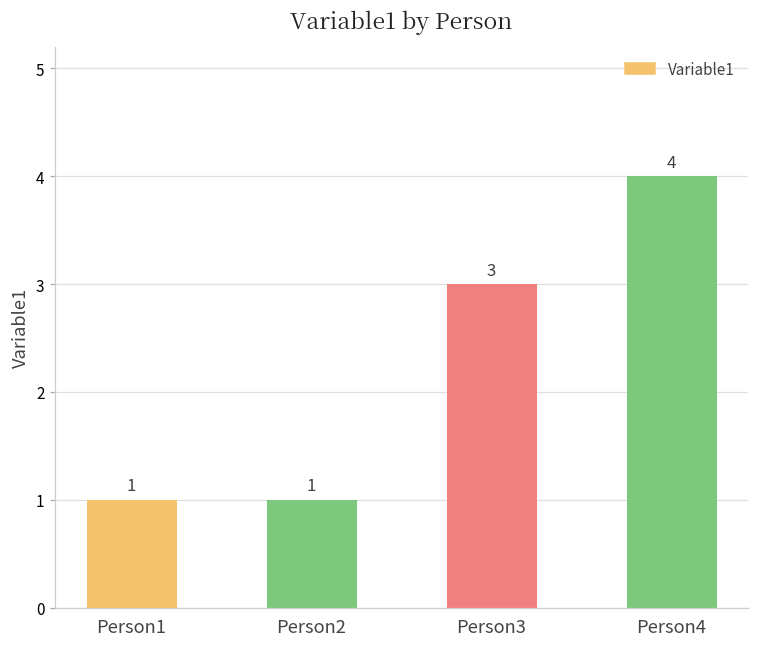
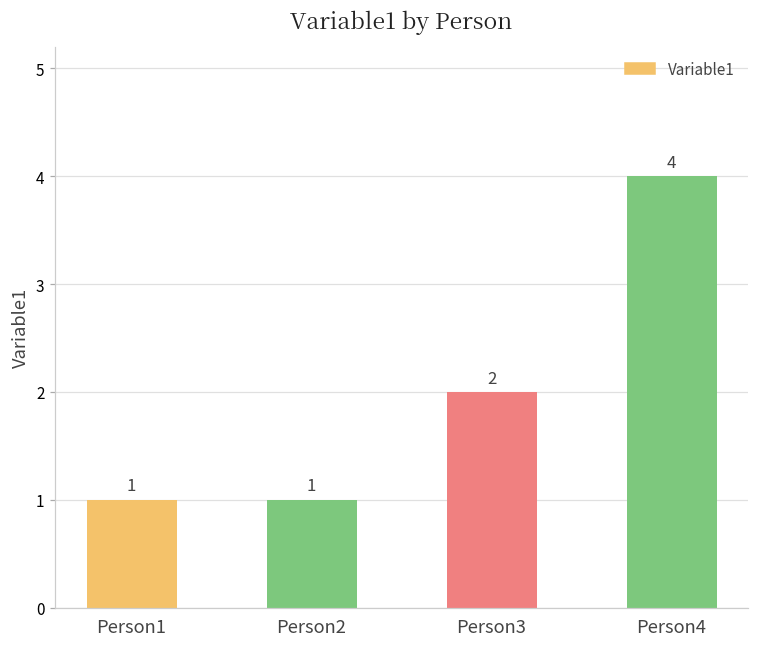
  {
    "Person1": 1,
    "Person2": 1,
-   "Person3": 3,
+   "Person3": 2,
    "Person4": 4
  }
